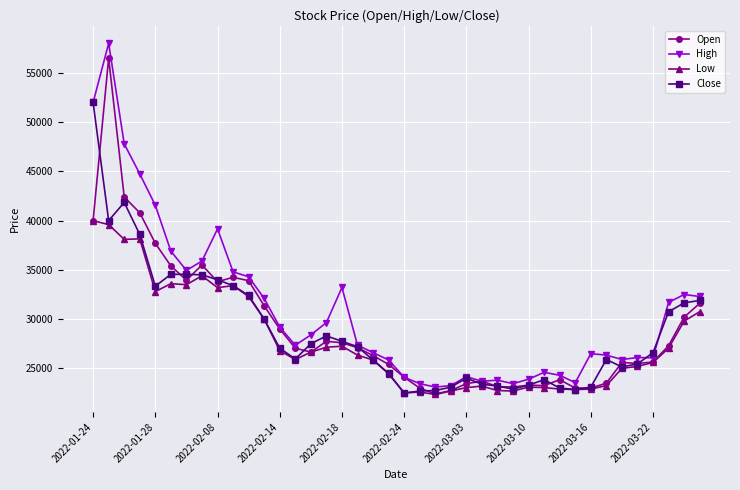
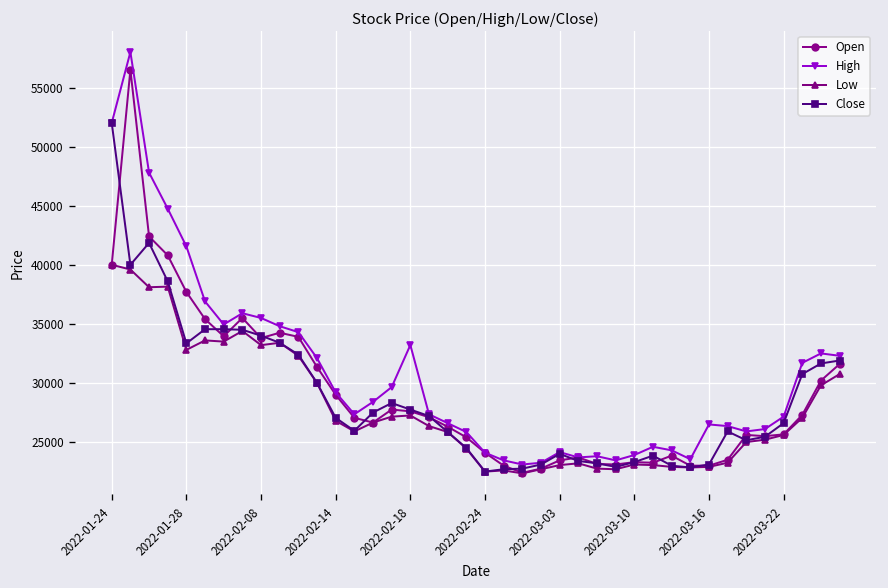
  {
    "High": {
      "2022-01-28": 42000,
-     "2022-02-08": 39000,
+     "2022-02-08": 36000,
      "2022-02-18": 33000,
      "2022-03-10": 24000,
      "2022-03-16": 26000,
-     "2022-03-22": 26000
+     "2022-03-22": 27000
    }
  }
